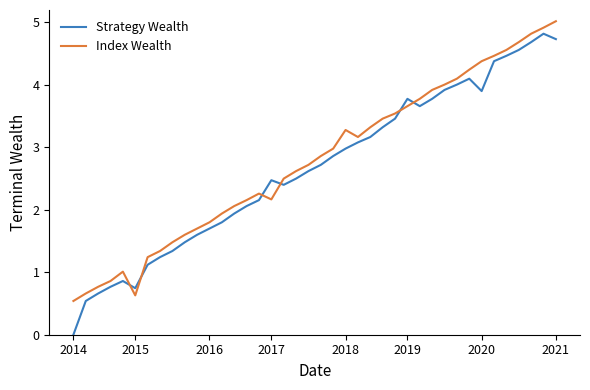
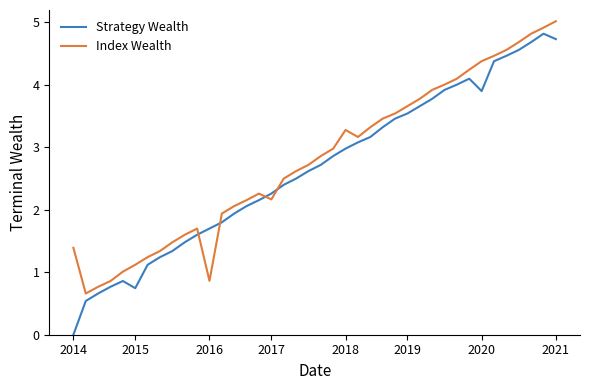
  {
    "Strategy Wealth": {
      "2014": 0.0,
      "2015": 0.7,
      "2016": 1.7,
-     "2017": 2.5,
+     "2017": 2.3,
      "2018": 3.0,
-     "2019": 3.8,
+     "2019": 3.5,
      "2020": 3.9,
      "2021": 4.7
    },
    "Index Wealth": {
-     "2014": 0.5,
-     "2015": 0.6,
-     "2016": 1.8,
+     "2014": 1.4,
+     "2015": 1.1,
+     "2016": 0.9,
      "2017": 2.2,
      "2018": 3.3,
      "2019": 3.7,
      "2020": 4.4,
      "2021": 5.0
    }
  }
